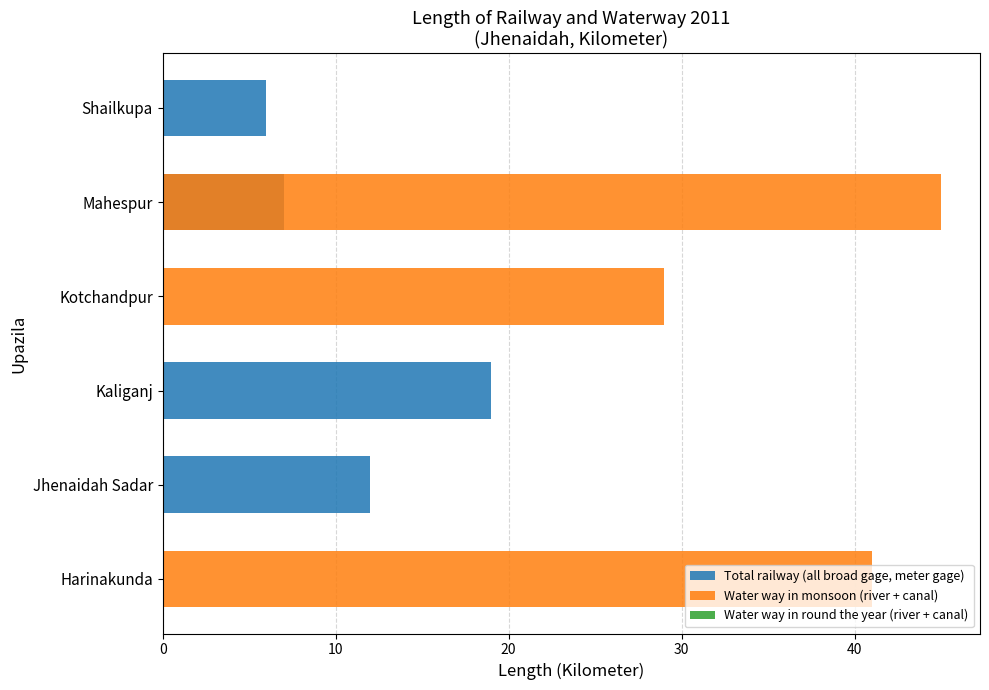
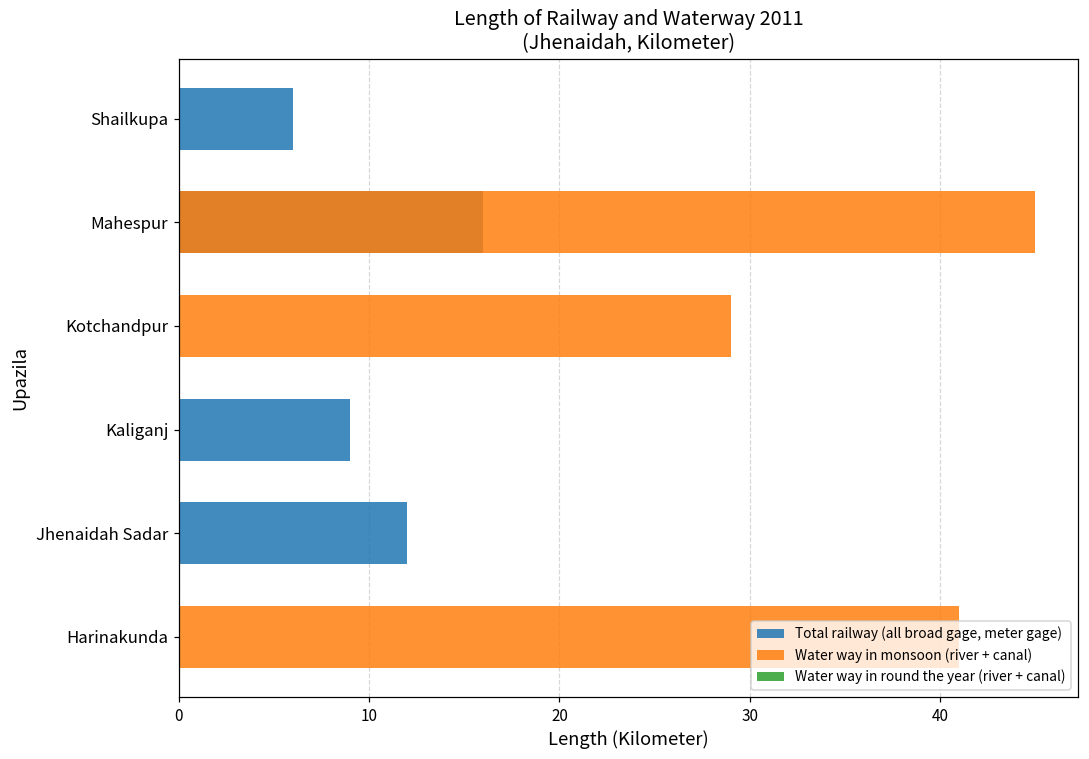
  {
    "Total railway (all broad gage, meter gage)": {
      "Shailkupa": 6,
-     "Mahespur": 7,
+     "Mahespur": 16,
      "Kotchandpur": 0,
-     "Kaliganj": 19,
+     "Kaliganj": 9,
      "Jhenaidah Sadar": 12,
      "Harinakunda": 0
    },
    "Water way in monsoon (river + canal)": {
      "Shailkupa": 0,
      "Mahespur": 45,
      "Kotchandpur": 29,
      "Kaliganj": 0,
      "Jhenaidah Sadar": 0
    },
    "Water way in round the year (river + canal)": {
      "Shailkupa": 0,
      "Mahespur": 0,
      "Kotchandpur": 0,
      "Kaliganj": 0,
      "Jhenaidah Sadar": 0,
      "Harinakunda": 0
    }
  }
